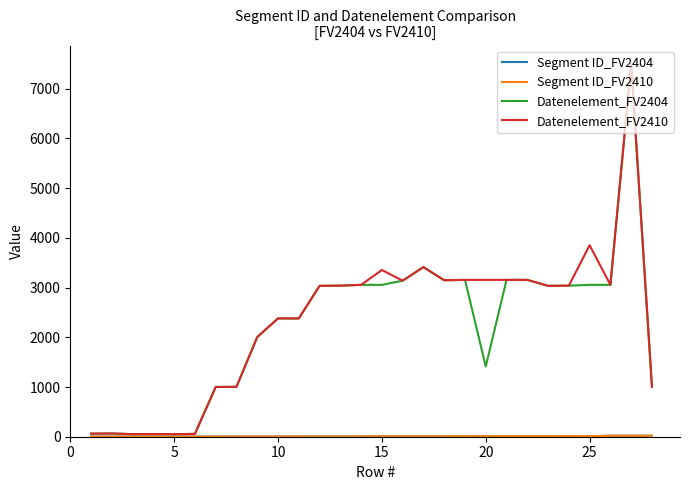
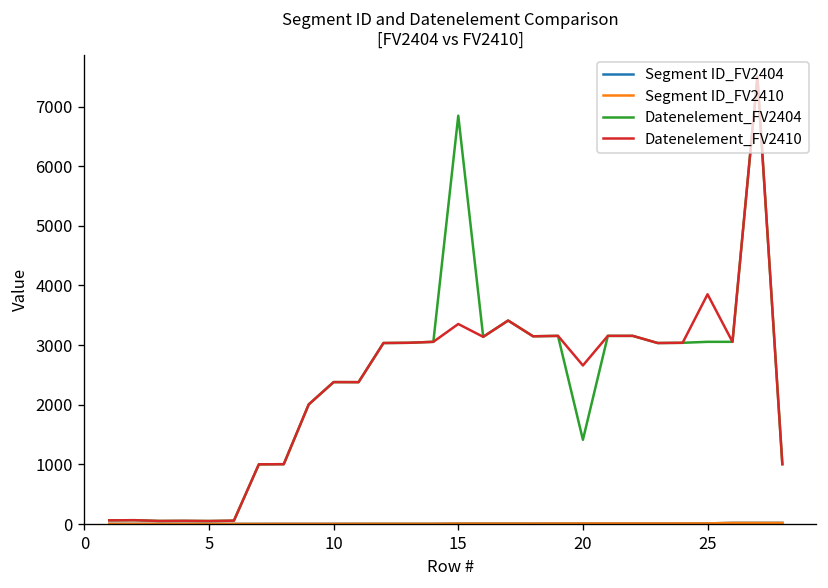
  {
    "Segment ID_FV2410": {
      "10": 0,
      "15": 0,
      "20": 0,
      "25": 0
    },
    "Datenelement_FV2404": {
-     "15": 3100,
+     "15": 6800,
      "20": 1400,
      "25": 3100
    },
    "Datenelement_FV2410": {
      "15": 3400,
-     "20": 3200,
+     "20": 2700,
      "25": 3900
    }
  }
